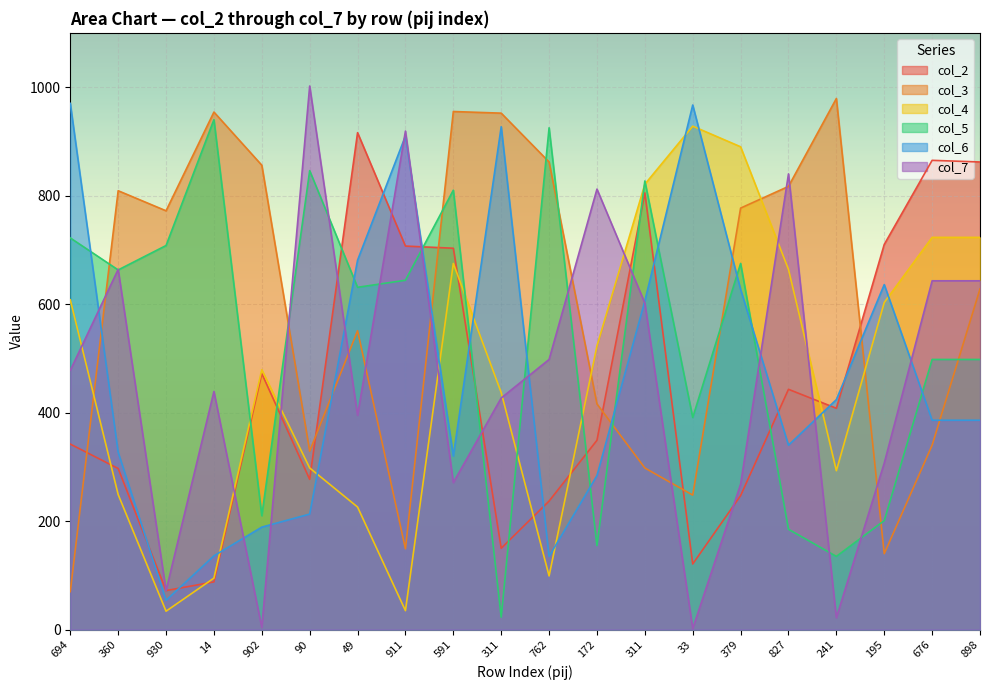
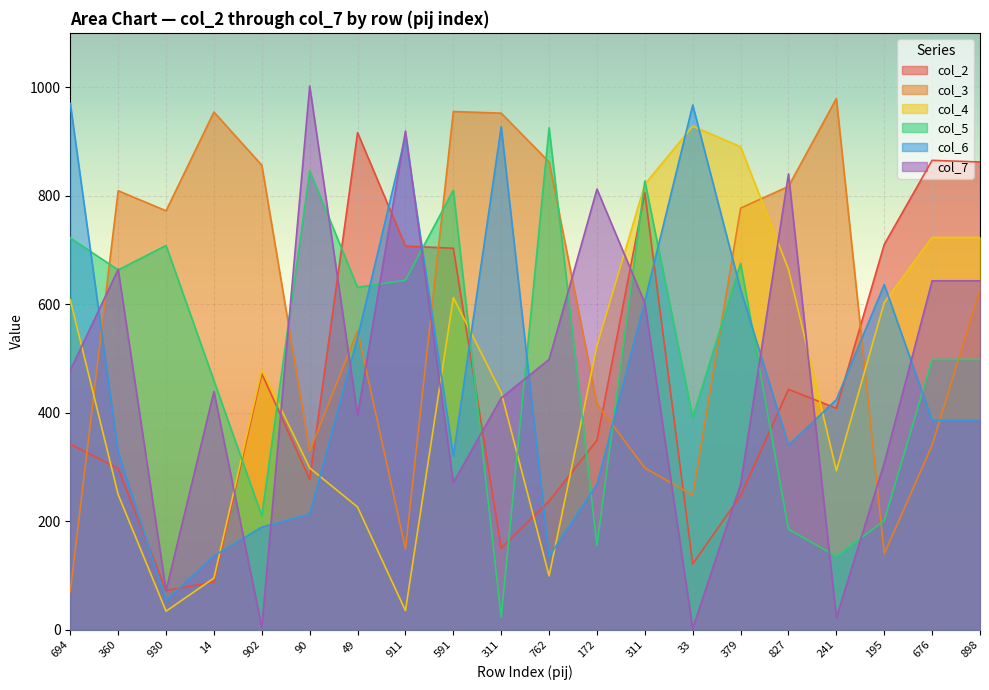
  {
    "col_4": {
      "694": 610,
      "360": 250,
      "930": 30,
      "14": 100,
      "902": 480,
      "90": 300,
      "49": 230,
      "911": 40,
-     "591": 680,
+     "591": 610,
      "762": 100,
      "172": 520,
      "33": 930,
      "379": 890,
      "827": 660,
      "241": 290,
      "195": 600,
      "676": 720,
      "898": 720
    },
    "col_5": {
      "694": 720,
      "930": 710,
-     "14": 940,
+     "14": 460,
      "902": 210,
      "90": 850,
      "49": 630,
      "911": 640,
      "591": 810,
      "762": 930,
      "172": 160,
      "33": 390,
      "379": 680,
      "827": 190,
      "241": 140,
      "195": 200,
      "676": 500,
      "898": 500
    },
    "col_6": {
      "694": 970,
      "360": 330,
      "930": 50,
      "14": 140,
      "902": 190,
      "90": 210,
-     "49": 680,
+     "49": 540,
      "911": 910,
      "591": 320,
      "762": 140,
-     "172": 280,
+     "172": 270,
      "33": 970,
      "379": 630,
      "827": 340,
      "241": 420,
      "195": 640,
      "676": 390,
      "898": 390
    },
    "col_7": {
      "694": 480,
      "14": 440,
      "902": 0,
      "90": 1000,
      "49": 400,
      "911": 920,
      "591": 270,
      "762": 500,
      "172": 810,
      "33": 0,
      "379": 270,
      "827": 840,
      "241": 20,
      "195": 310,
      "676": 640,
      "898": 640
    }
  }
